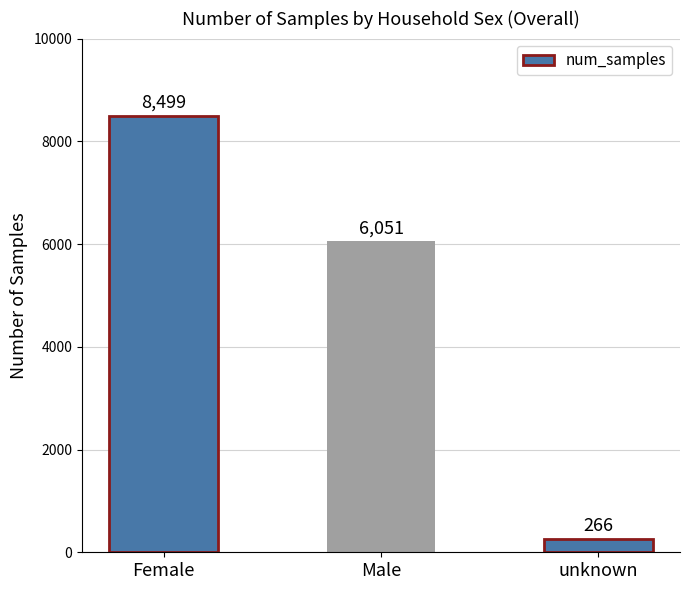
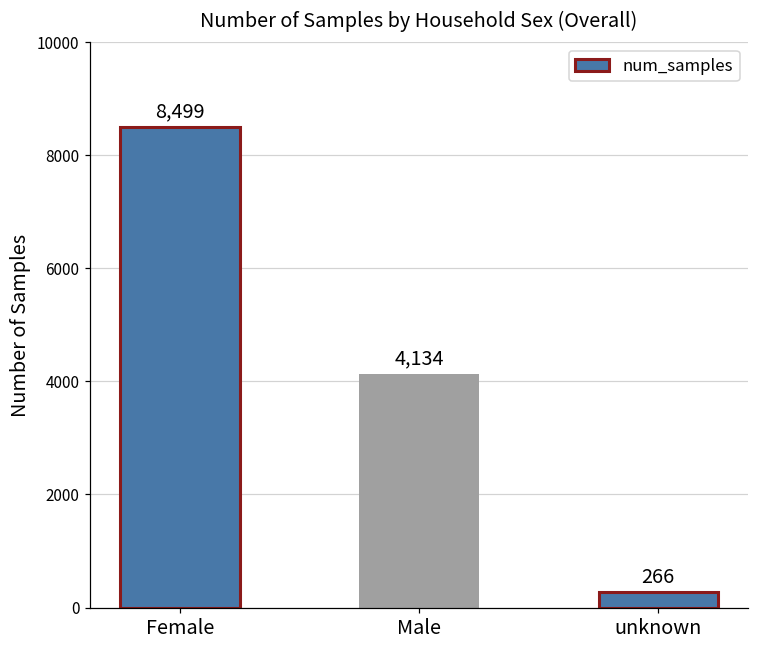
  {
    "Female": "8,499",
-   "Male": "6,051",
+   "Male": "4,134",
    "unknown": "266"
  }
